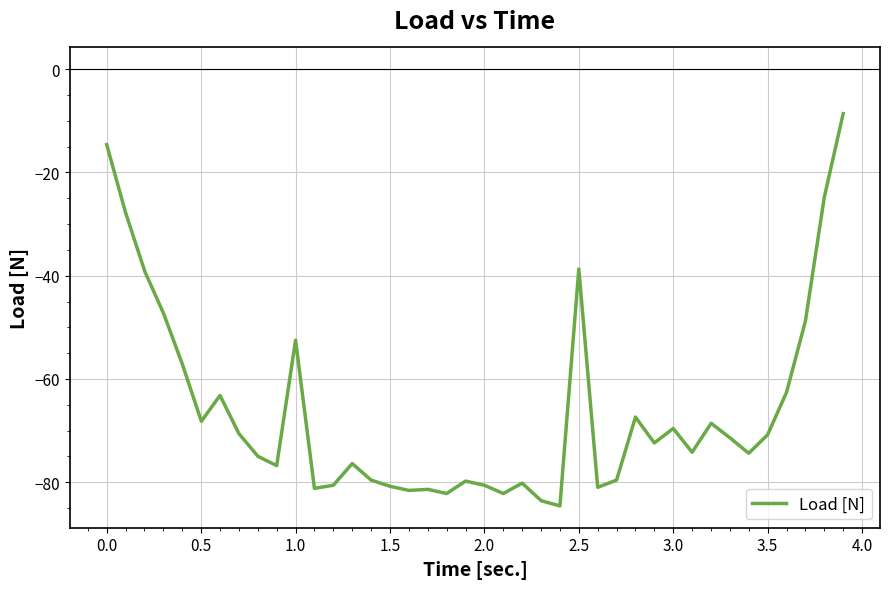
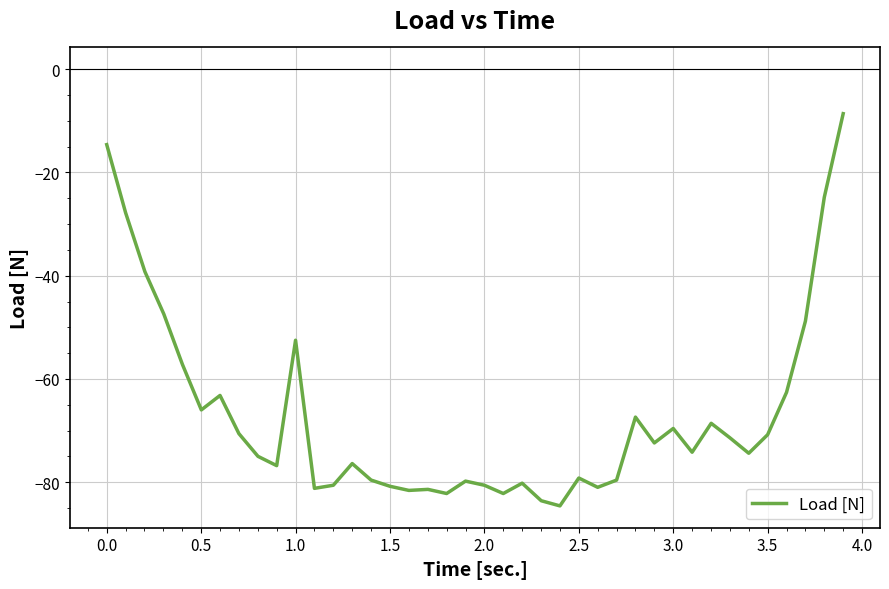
  {
    "0.0": -15,
-   "0.5": -68,
+   "0.5": -66,
    "1.0": -53,
    "1.5": -81,
    "2.0": -81,
-   "2.5": -39,
+   "2.5": -79,
    "3.0": -70,
    "3.5": -71
  }
